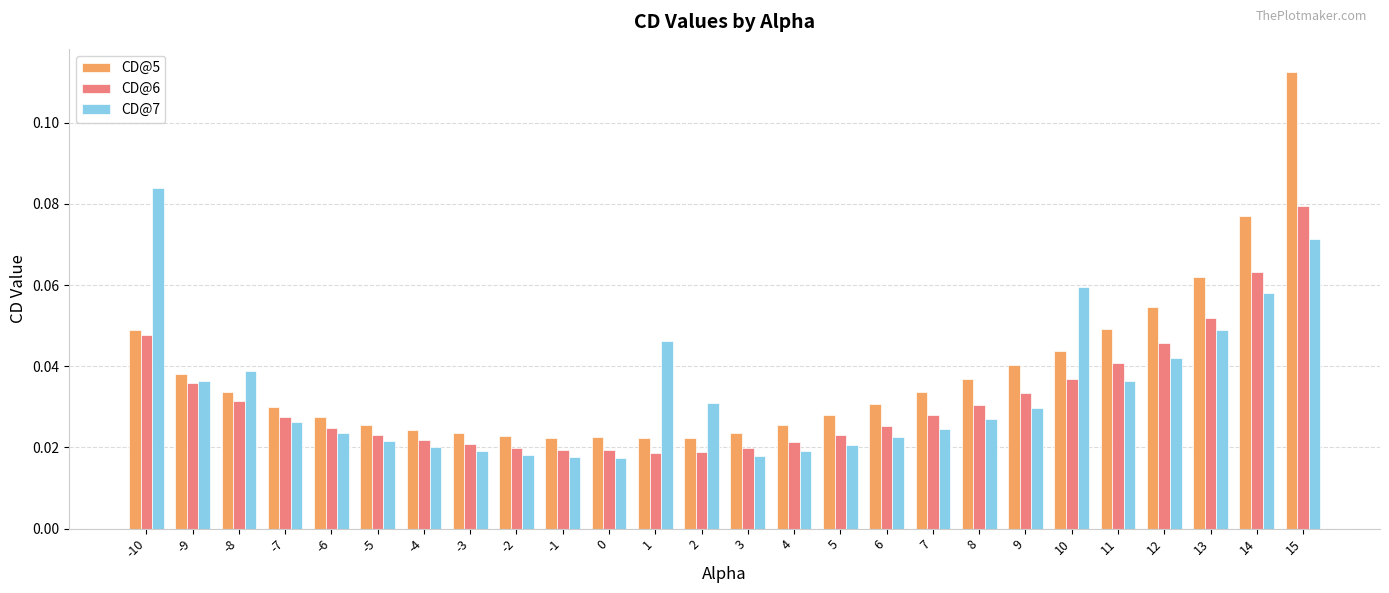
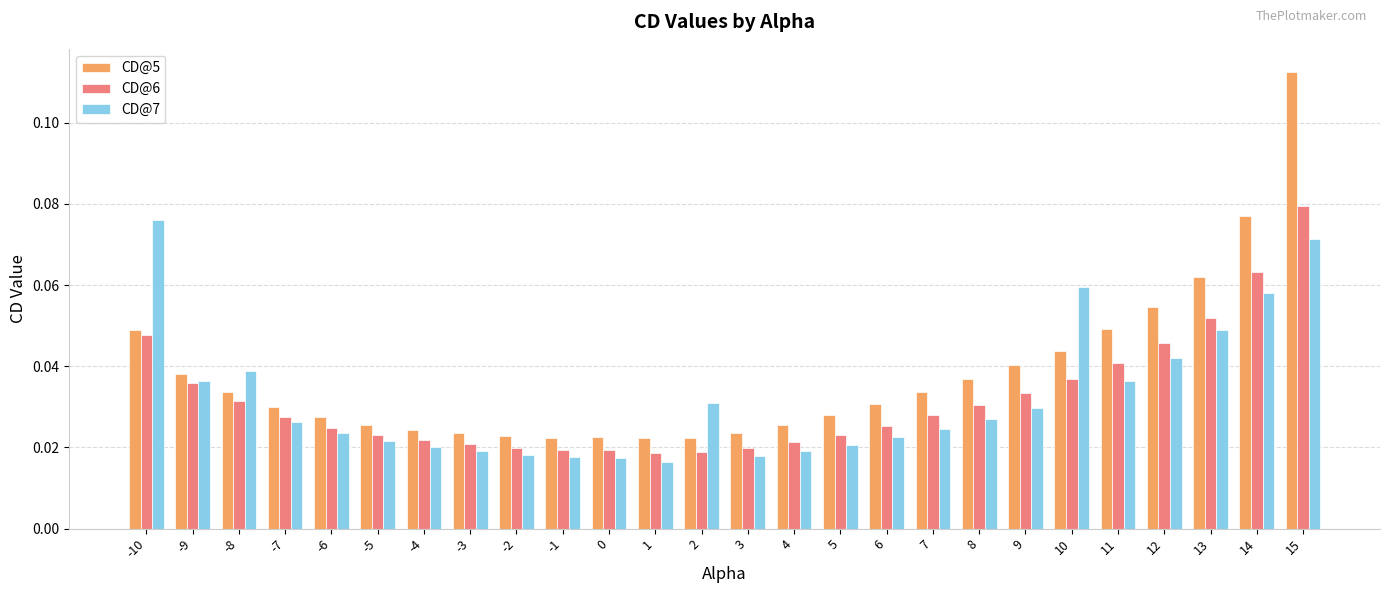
  {
    "CD@7": {
-     "-10": 0.084,
+     "-10": 0.076,
      "-9": 0.036,
      "-8": 0.039,
      "-7": 0.026,
      "-6": 0.023,
      "-5": 0.022,
      "-4": 0.020,
      "-3": 0.019,
      "-2": 0.018,
      "-1": 0.018,
      "0": 0.017,
-     "1": 0.046,
+     "1": 0.017,
      "2": 0.031,
      "3": 0.018,
      "4": 0.019,
      "5": 0.021,
      "6": 0.023,
      "7": 0.025,
      "8": 0.027,
      "9": 0.030,
      "10": 0.060,
      "11": 0.036,
      "12": 0.042,
      "13": 0.049,
      "14": 0.058,
      "15": 0.071
    }
  }
